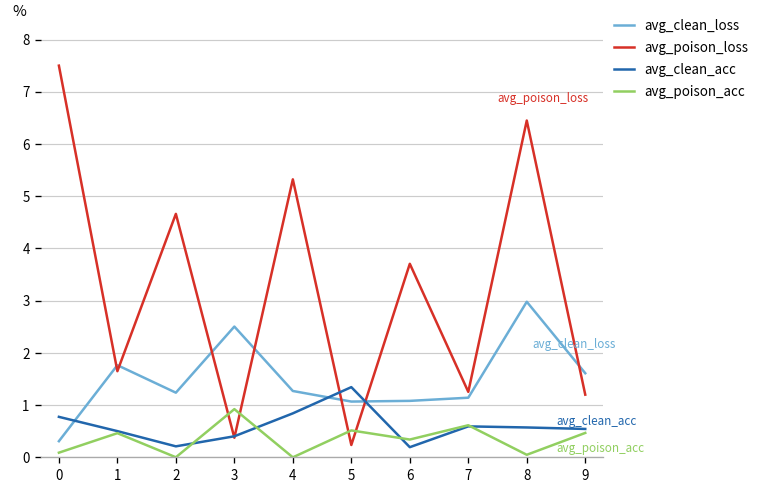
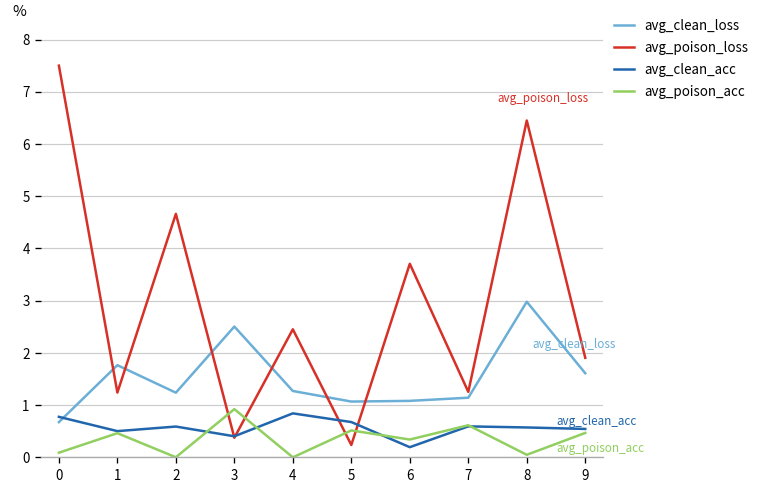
  {
    "avg_clean_loss": {
-     "0": 0.3,
+     "0": 0.7,
      "1": 1.8,
      "2": 1.2,
      "3": 2.5,
      "4": 1.3,
      "5": 1.1,
      "6": 1.1,
      "7": 1.1,
      "8": 3.0,
      "9": 1.6
    },
    "avg_poison_loss": {
      "0": 7.5,
-     "1": 1.6,
+     "1": 1.2,
      "2": 4.7,
-     "4": 5.3,
+     "4": 2.5,
      "5": 0.2,
      "6": 3.7,
      "7": 1.3,
      "8": 6.5,
-     "9": 1.2
+     "9": 1.9
    },
    "avg_clean_acc": {
      "0": 0.8,
-     "2": 0.2,
+     "2": 0.6,
      "4": 0.8,
-     "5": 1.3,
+     "5": 0.7,
      "6": 0.2,
      "8": 0.6,
      "9": 0.5
    },
    "avg_poison_acc": {
      "0": 0.1,
      "2": 0.0,
      "3": 0.9,
      "4": 0.0,
      "5": 0.5,
      "6": 0.3,
      "8": 0.0,
      "9": 0.5
    }
  }
